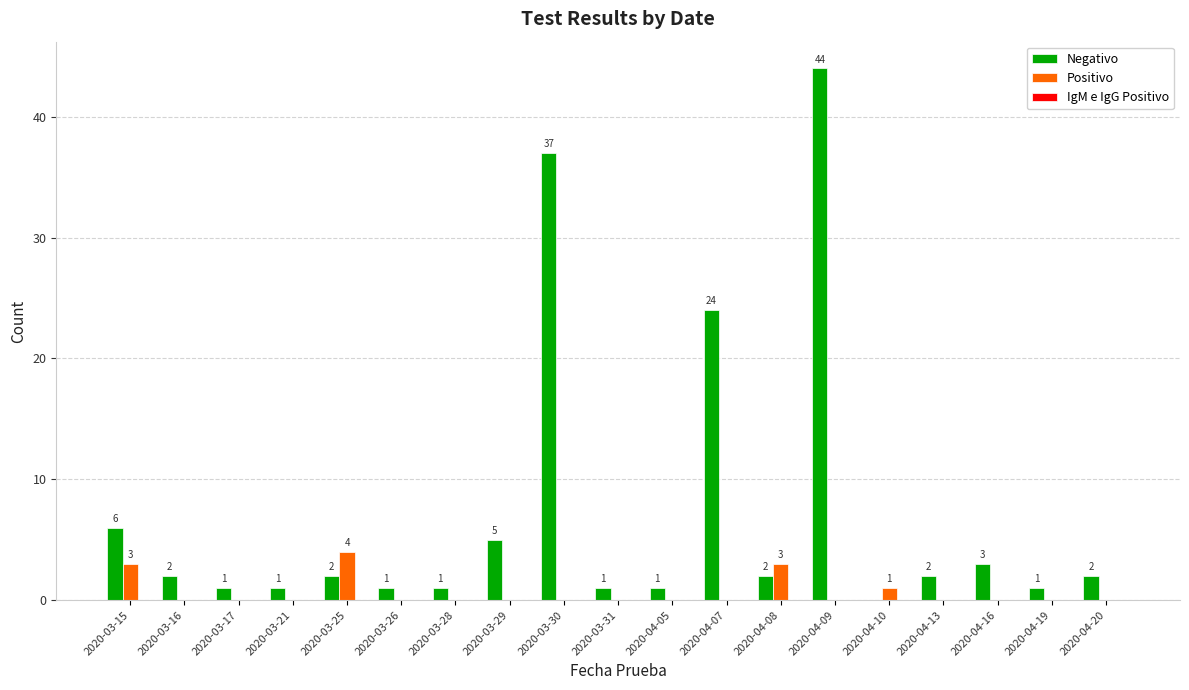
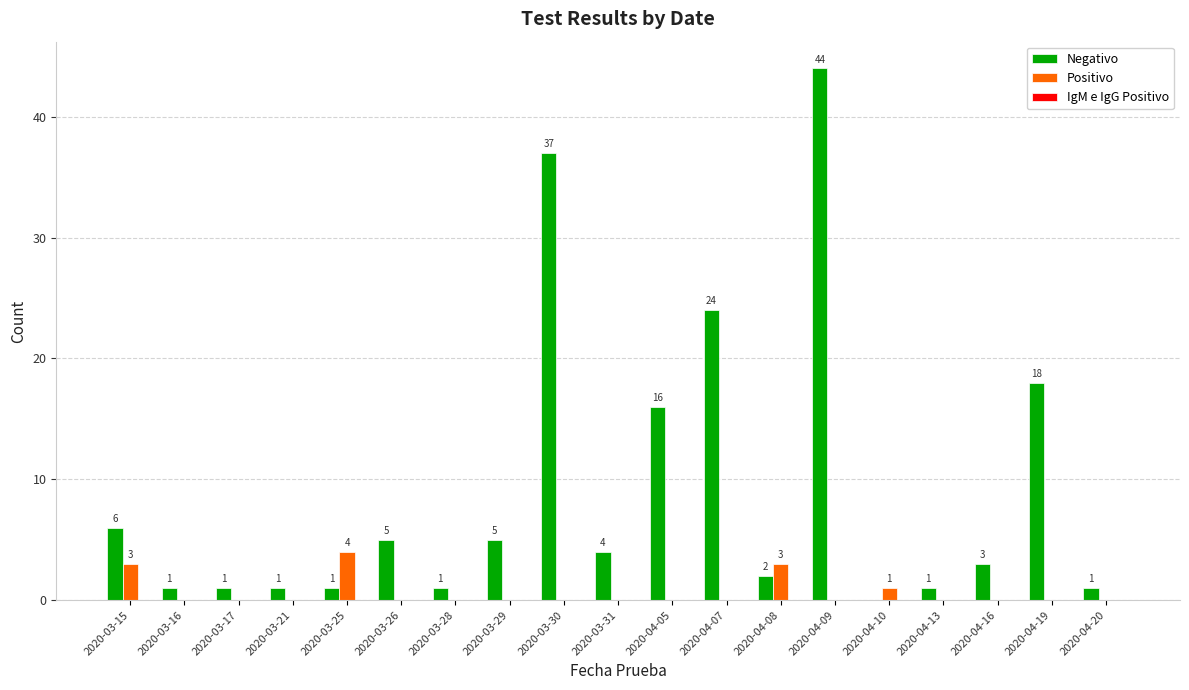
  {
    "Negativo": {
      "2020-03-15": 6,
-     "2020-03-16": 2,
+     "2020-03-16": 1,
      "2020-03-17": 1,
      "2020-03-21": 1,
-     "2020-03-25": 2,
-     "2020-03-26": 1,
+     "2020-03-25": 1,
+     "2020-03-26": 5,
      "2020-03-28": 1,
      "2020-03-29": 5,
      "2020-03-30": 37,
-     "2020-03-31": 1,
-     "2020-04-05": 1,
+     "2020-03-31": 4,
+     "2020-04-05": 16,
      "2020-04-07": 24,
      "2020-04-08": 2,
      "2020-04-09": 44,
-     "2020-04-13": 2,
+     "2020-04-13": 1,
      "2020-04-16": 3,
-     "2020-04-19": 1,
-     "2020-04-20": 2
+     "2020-04-19": 18,
+     "2020-04-20": 1
    },
    "Positivo": {
      "2020-03-15": 3,
      "2020-03-25": 4,
      "2020-04-08": 3,
      "2020-04-10": 1
    },
    "IgM e IgG Positivo": {
      "2020-03-15": 0.0,
      "2020-03-16": 0.0,
      "2020-03-17": 0.0,
      "2020-03-21": 0.0,
      "2020-03-25": 0.0,
      "2020-03-26": 0.0,
      "2020-03-28": 0.0,
      "2020-03-29": 0.0,
      "2020-03-30": 0.0,
      "2020-03-31": 0.0,
      "2020-04-05": 0.0,
      "2020-04-07": 0.0,
      "2020-04-08": 0.0,
      "2020-04-09": 0.0,
      "2020-04-10": 0.0,
      "2020-04-13": 0.0,
      "2020-04-16": 0.0,
      "2020-04-19": 0.0,
      "2020-04-20": 0.0
    }
  }
